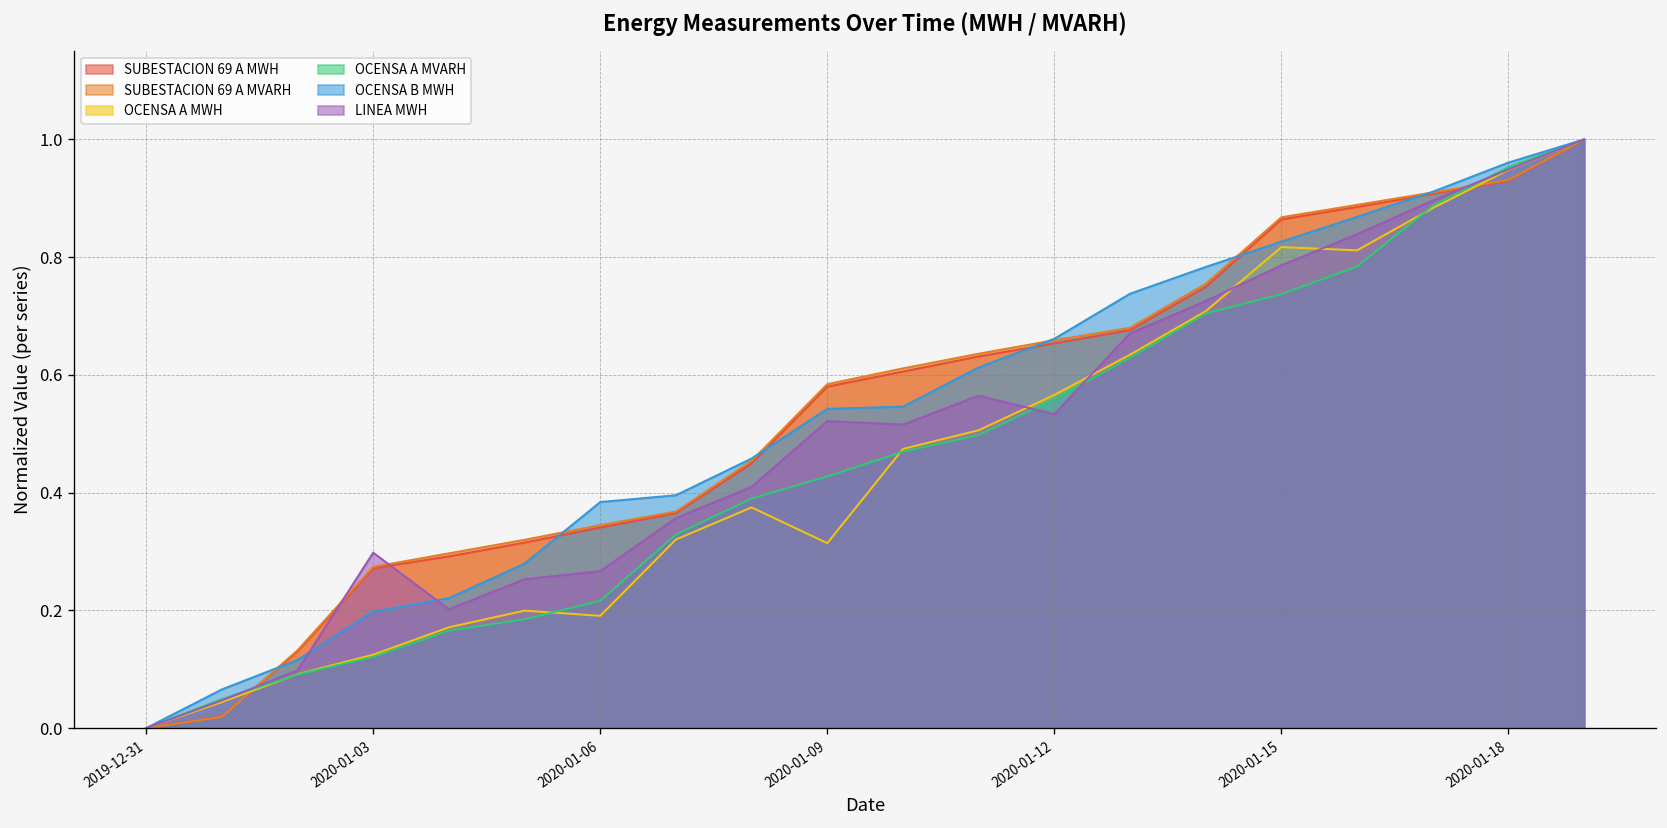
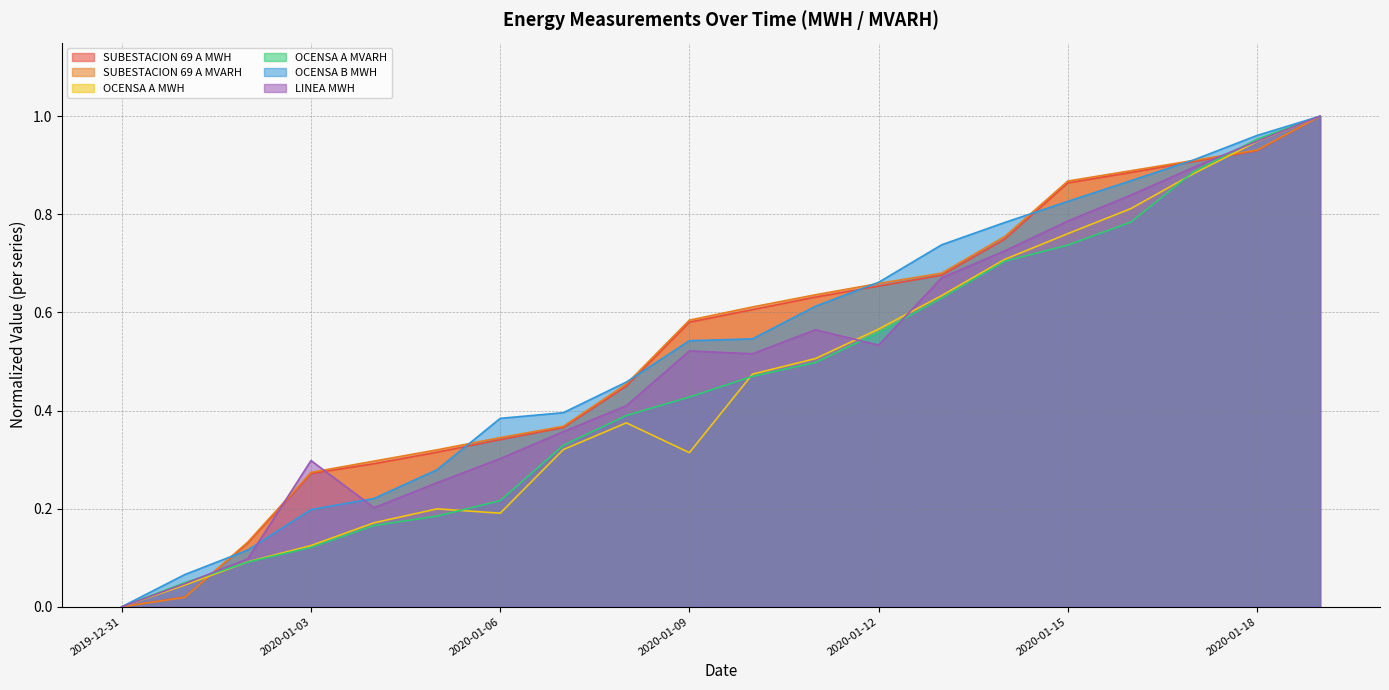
  {
    "OCENSA A MWH": {
      "2020-01-06": 0.19,
      "2020-01-09": 0.31,
      "2020-01-12": 0.57,
-     "2020-01-15": 0.82
+     "2020-01-15": 0.76
    },
    "OCENSA A MVARH": {
      "2020-01-06": 0.22,
      "2020-01-09": 0.43,
      "2020-01-12": 0.56,
      "2020-01-15": 0.74
    },
    "OCENSA B MWH": {
      "2020-01-03": 0.20,
      "2020-01-06": 0.38,
      "2020-01-09": 0.54,
      "2020-01-15": 0.83,
      "2020-01-18": 0.96
    },
    "LINEA MWH": {
      "2020-01-03": 0.30,
-     "2020-01-06": 0.27,
+     "2020-01-06": 0.30,
      "2020-01-09": 0.52,
      "2020-01-12": 0.53,
      "2020-01-15": 0.79
    }
  }
